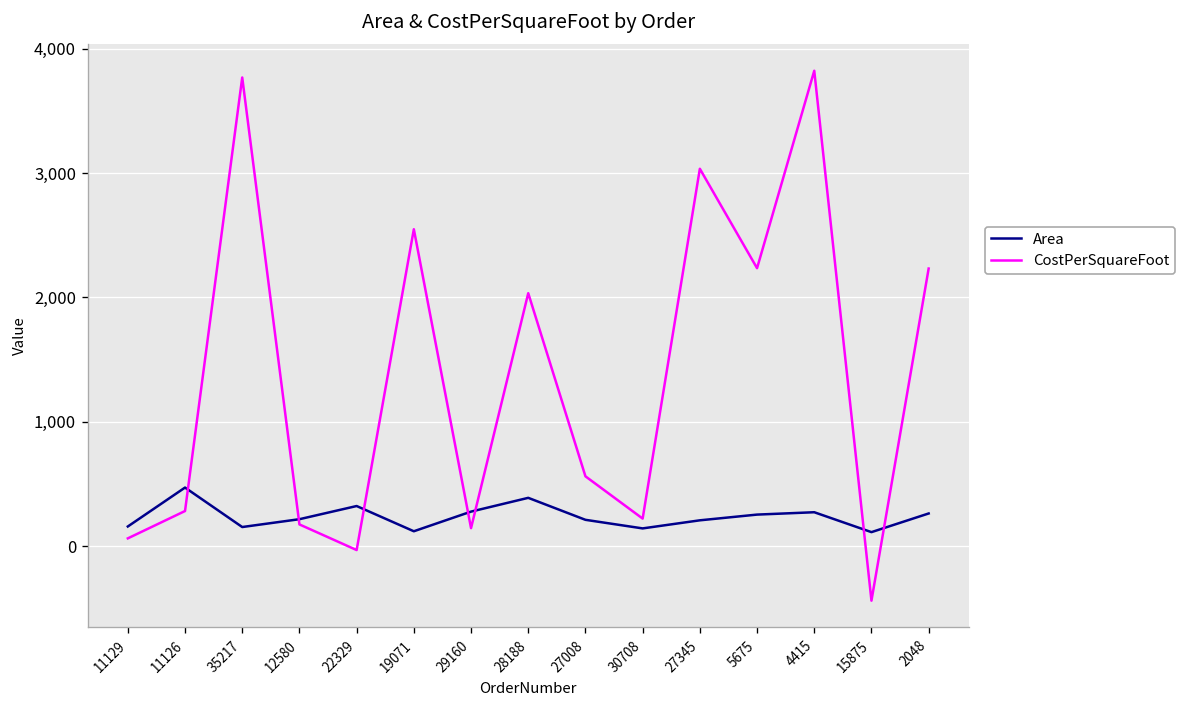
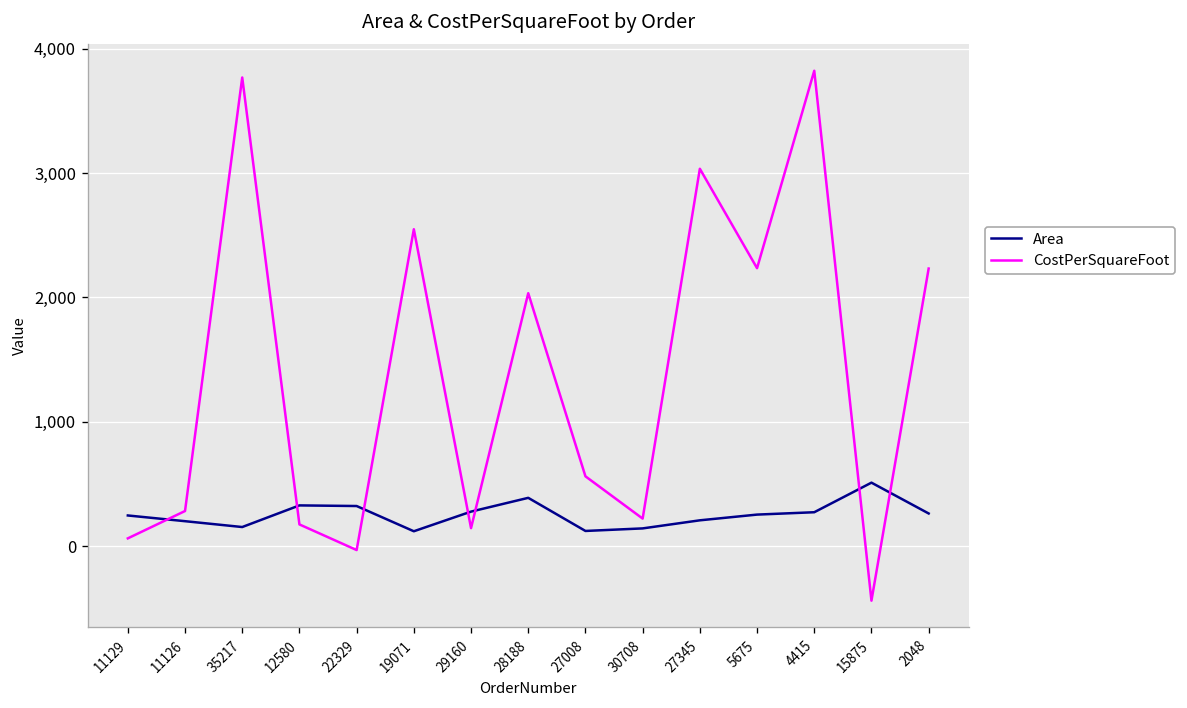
  {
    "Area": {
-     "11129": "160",
-     "11126": "470",
+     "11129": "250",
+     "11126": "200",
      "35217": "150",
-     "12580": "220",
+     "12580": "330",
      "22329": "320",
      "19071": "120",
      "29160": "280",
      "28188": "390",
-     "27008": "210",
+     "27008": "120",
      "30708": "140",
      "27345": "210",
      "5675": "250",
      "4415": "270",
-     "15875": "110",
+     "15875": "510",
      "2048": "260"
    },
    "CostPerSquareFoot": {
      "11129": "60",
      "11126": "280",
      "35217": "3,770",
      "12580": "170",
      "22329": "-30",
      "19071": "2,550",
      "29160": "150",
      "28188": "2,030",
      "27008": "560",
      "30708": "220",
      "27345": "3,030",
      "5675": "2,240",
      "4415": "3,820",
      "15875": "-440",
      "2048": "2,230"
    }
  }
